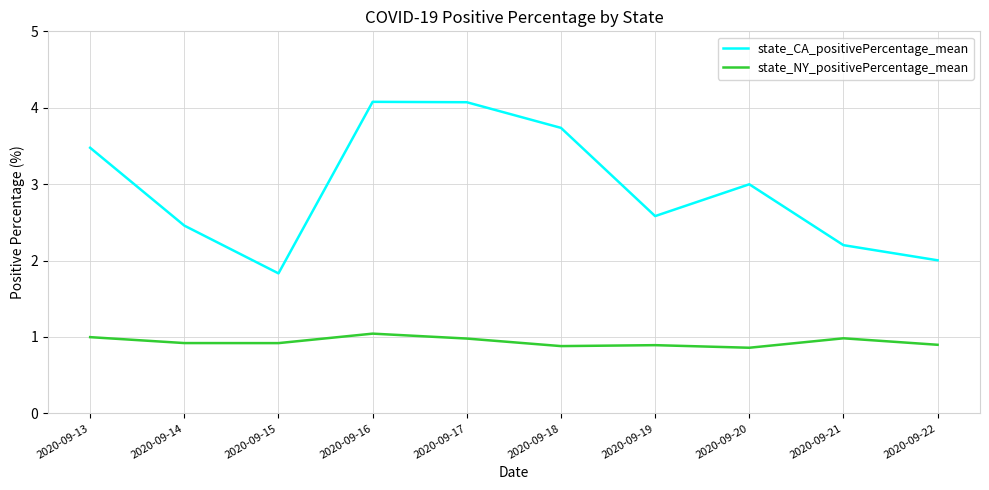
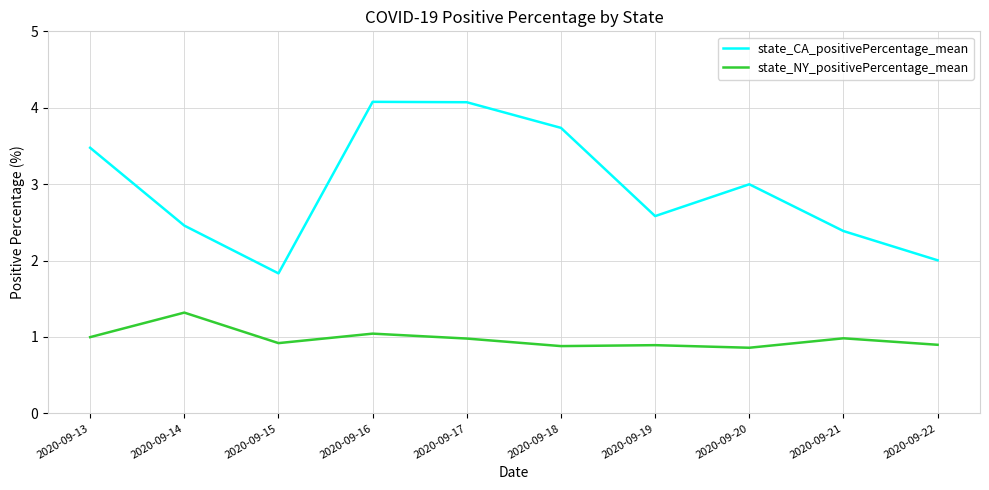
  {
    "state_CA_positivePercentage_mean": {
      "2020-09-13": 3.5,
      "2020-09-14": 2.5,
      "2020-09-15": 1.8,
      "2020-09-16": 4.1,
      "2020-09-17": 4.1,
      "2020-09-18": 3.7,
      "2020-09-19": 2.6,
      "2020-09-20": 3.0,
-     "2020-09-21": 2.2,
+     "2020-09-21": 2.4,
      "2020-09-22": 2.0
    },
    "state_NY_positivePercentage_mean": {
      "2020-09-13": 1.0,
-     "2020-09-14": 0.9,
+     "2020-09-14": 1.3,
      "2020-09-15": 0.9,
      "2020-09-16": 1.0,
      "2020-09-17": 1.0,
      "2020-09-18": 0.9,
      "2020-09-19": 0.9,
      "2020-09-20": 0.9,
      "2020-09-21": 1.0,
      "2020-09-22": 0.9
    }
  }
